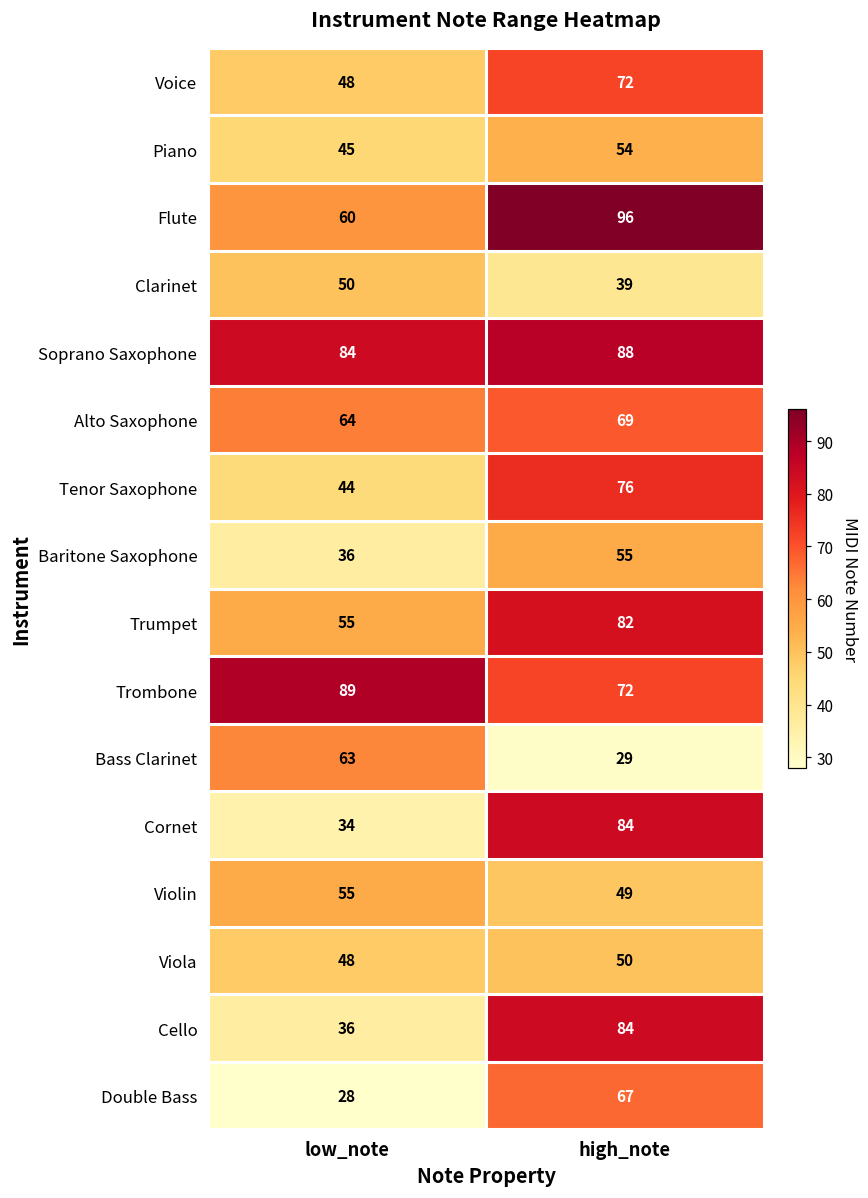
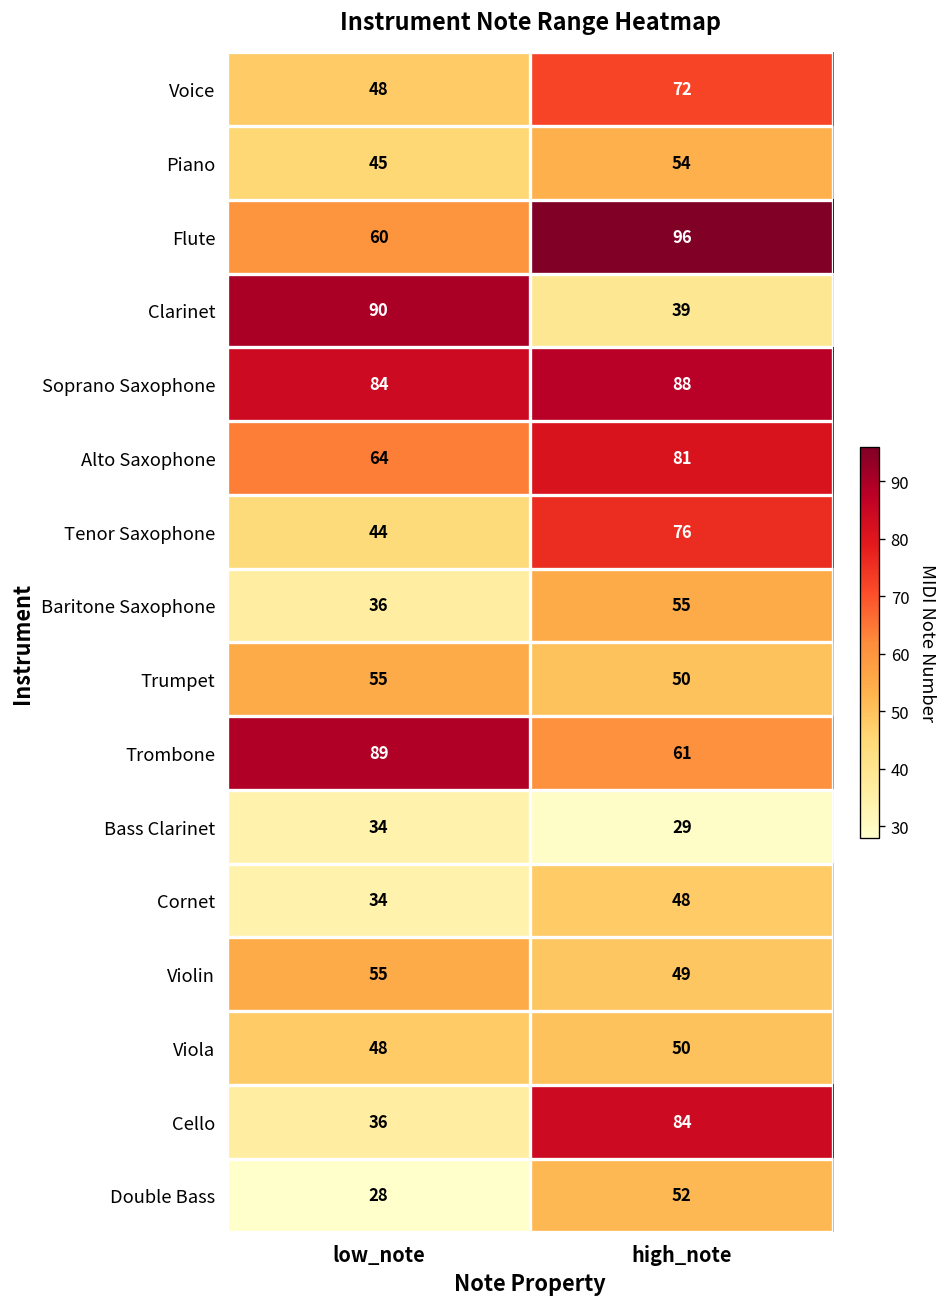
  {
    "Voice": {
      "low_note": 48,
      "high_note": 72
    },
    "Piano": {
      "low_note": 45,
      "high_note": 54
    },
    "Flute": {
      "low_note": 60,
      "high_note": 96
    },
    "Clarinet": {
-     "low_note": 50,
+     "low_note": 90,
      "high_note": 39
    },
    "Soprano Saxophone": {
      "low_note": 84,
      "high_note": 88
    },
    "Alto Saxophone": {
      "low_note": 64,
-     "high_note": 69
+     "high_note": 81
    },
    "Tenor Saxophone": {
      "low_note": 44,
      "high_note": 76
    },
    "Baritone Saxophone": {
      "low_note": 36,
      "high_note": 55
    },
    "Trumpet": {
      "low_note": 55,
-     "high_note": 82
+     "high_note": 50
    },
    "Trombone": {
      "low_note": 89,
-     "high_note": 72
+     "high_note": 61
    },
    "Bass Clarinet": {
-     "low_note": 63,
+     "low_note": 34,
      "high_note": 29
    },
    "Cornet": {
      "low_note": 34,
-     "high_note": 84
+     "high_note": 48
    },
    "Violin": {
      "low_note": 55,
      "high_note": 49
    },
    "Viola": {
      "low_note": 48,
      "high_note": 50
    },
    "Cello": {
      "low_note": 36,
      "high_note": 84
    },
    "Double Bass": {
      "low_note": 28,
-     "high_note": 67
+     "high_note": 52
    }
  }
